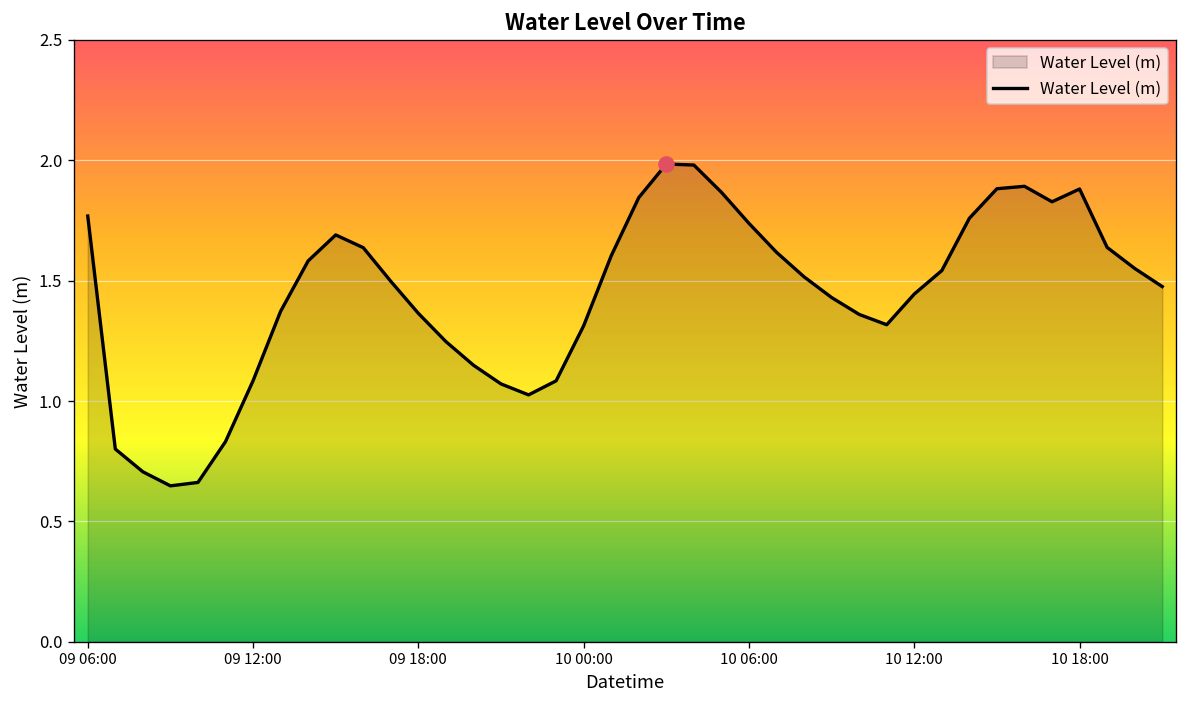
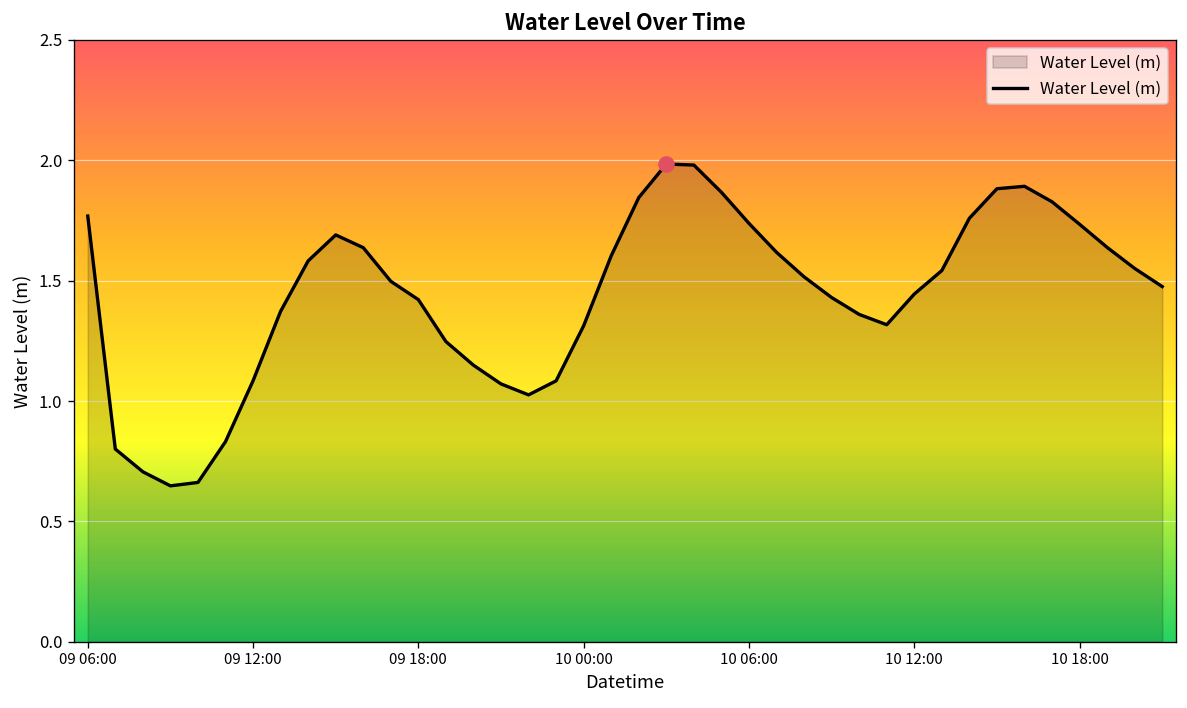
  {
    "Water Level (m)": {
      "09 06:00": 1.77,
      "09 12:00": 1.08,
-     "09 18:00": 1.36,
+     "09 18:00": 1.42,
      "10 00:00": 1.31,
      "10 06:00": 1.74,
      "10 12:00": 1.44,
-     "10 18:00": 1.88
+     "10 18:00": 1.73
    }
  }
